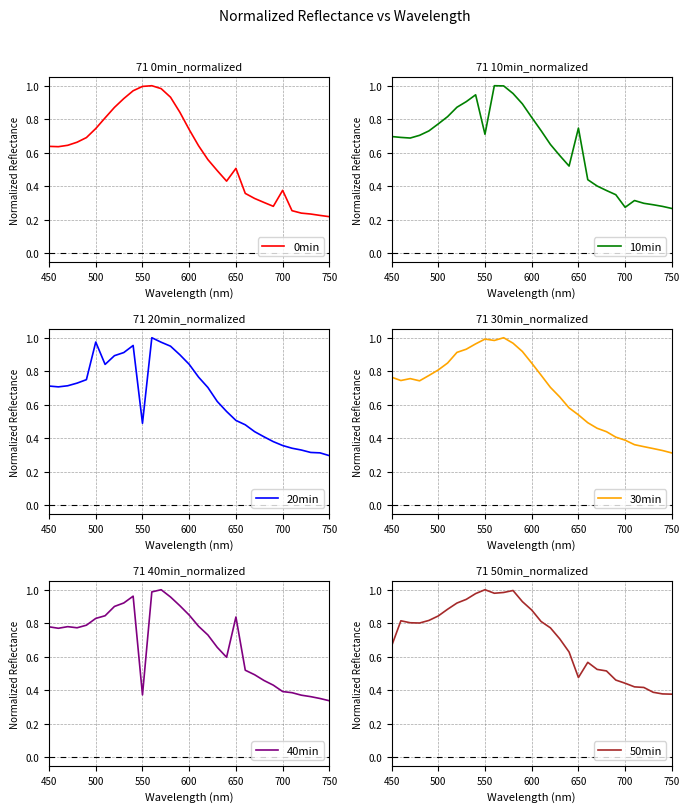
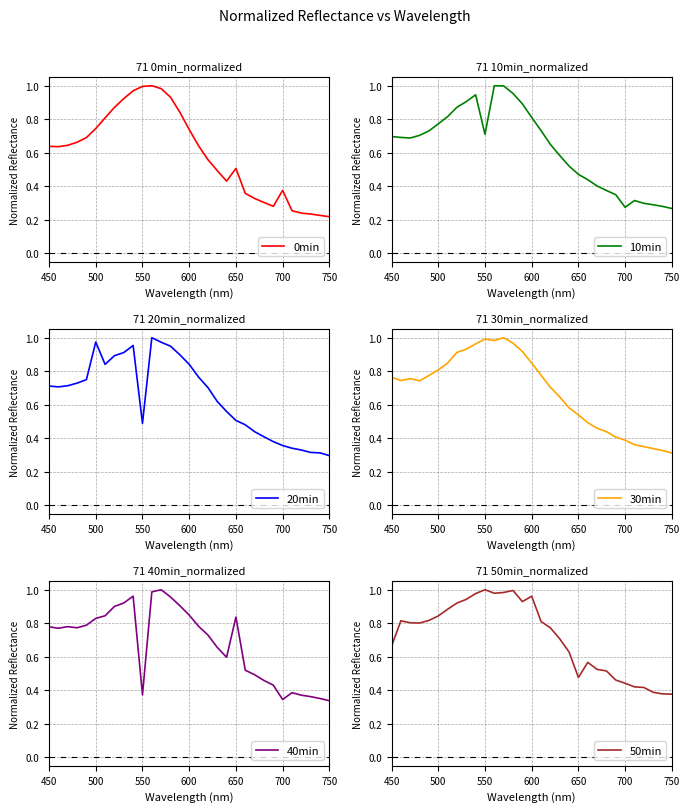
  {
    "71 0min_normalized": {
      "450": 0.64,
      "500": 0.74,
      "550": 1.00,
      "600": 0.74,
      "650": 0.51,
      "700": 0.38,
      "750": 0.22
    },
    "71 10min_normalized": {
      "450": 0.70,
      "500": 0.77,
      "550": 0.71,
      "600": 0.81,
-     "650": 0.75,
+     "650": 0.47,
      "700": 0.27,
      "750": 0.27
    },
    "71 20min_normalized": {
      "450": 0.71,
      "500": 0.97,
      "550": 0.49,
      "600": 0.84,
      "650": 0.51,
      "700": 0.36,
      "750": 0.30
    },
    "71 30min_normalized": {
      "450": 0.76,
      "500": 0.81,
      "550": 0.99,
      "600": 0.85,
      "650": 0.54,
      "700": 0.39,
      "750": 0.31
    },
    "71 40min_normalized": {
      "450": 0.78,
      "500": 0.83,
      "550": 0.37,
      "600": 0.85,
      "650": 0.84,
-     "700": 0.39,
+     "700": 0.35,
      "750": 0.34
    },
    "71 50min_normalized": {
      "450": 0.66,
      "500": 0.84,
      "550": 1.00,
-     "600": 0.88,
+     "600": 0.96,
      "650": 0.48,
      "700": 0.44,
      "750": 0.38
    }
  }
